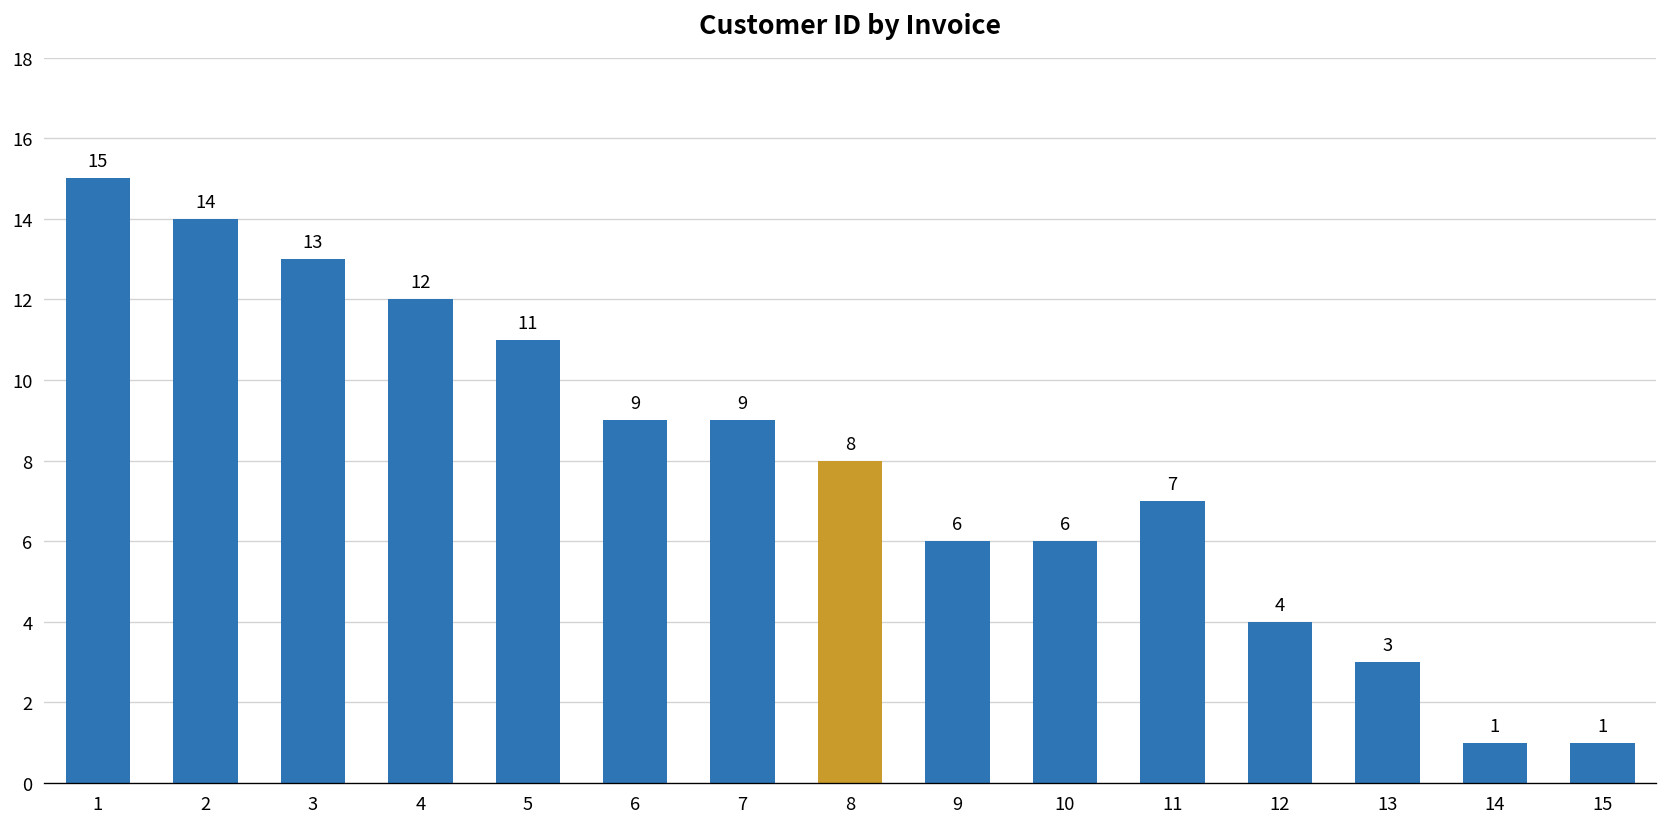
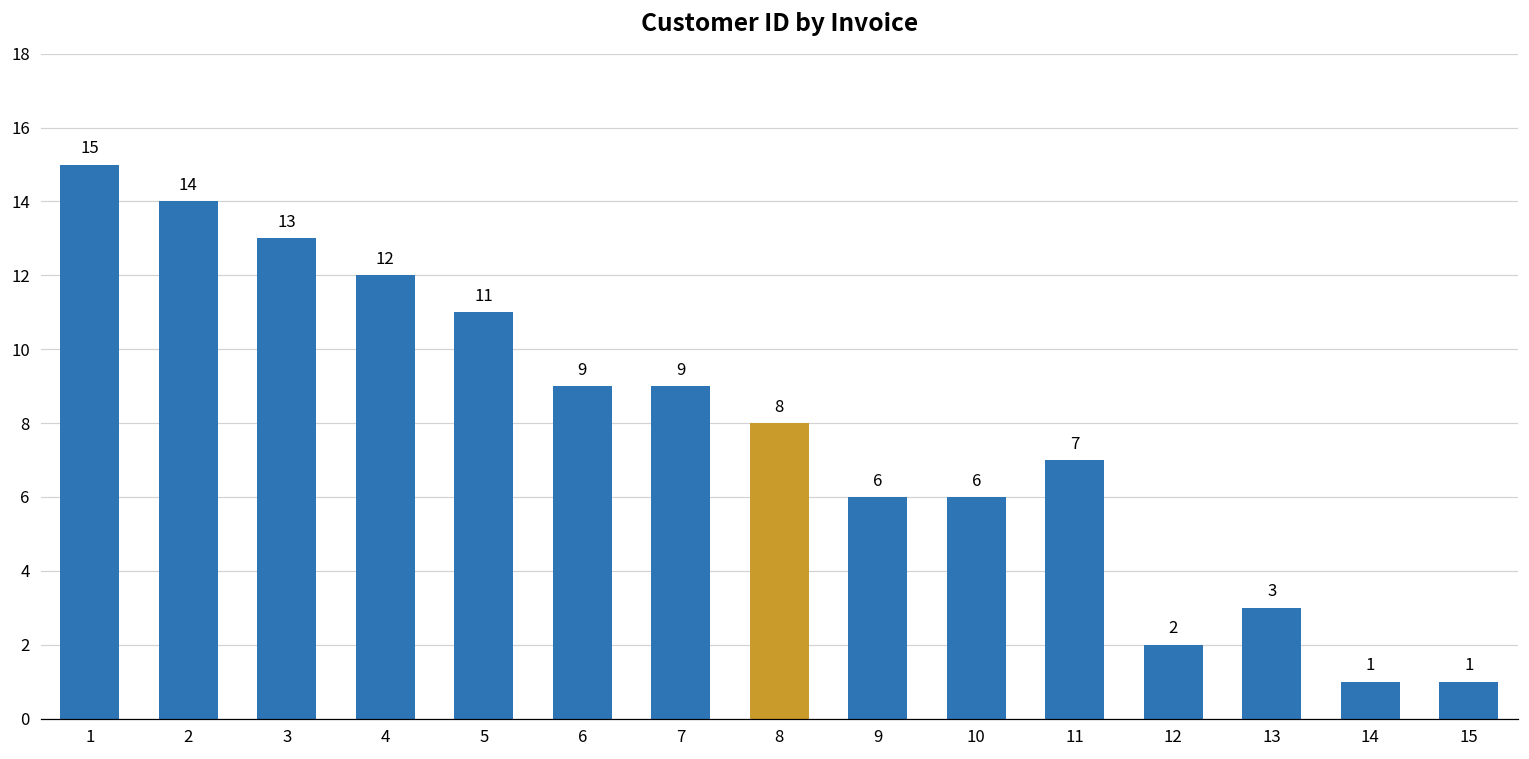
  {
    "1": 15,
    "2": 14,
    "3": 13,
    "4": 12,
    "5": 11,
    "6": 9,
    "7": 9,
    "8": 8,
    "9": 6,
    "10": 6,
    "11": 7,
-   "12": 4,
+   "12": 2,
    "13": 3,
    "14": 1,
    "15": 1
  }
